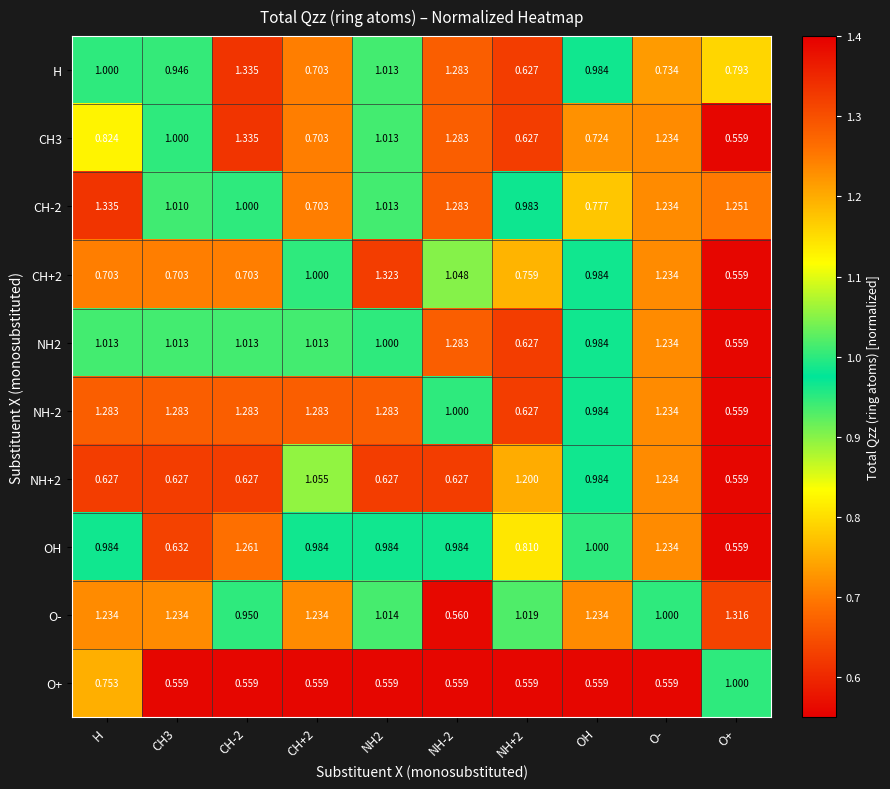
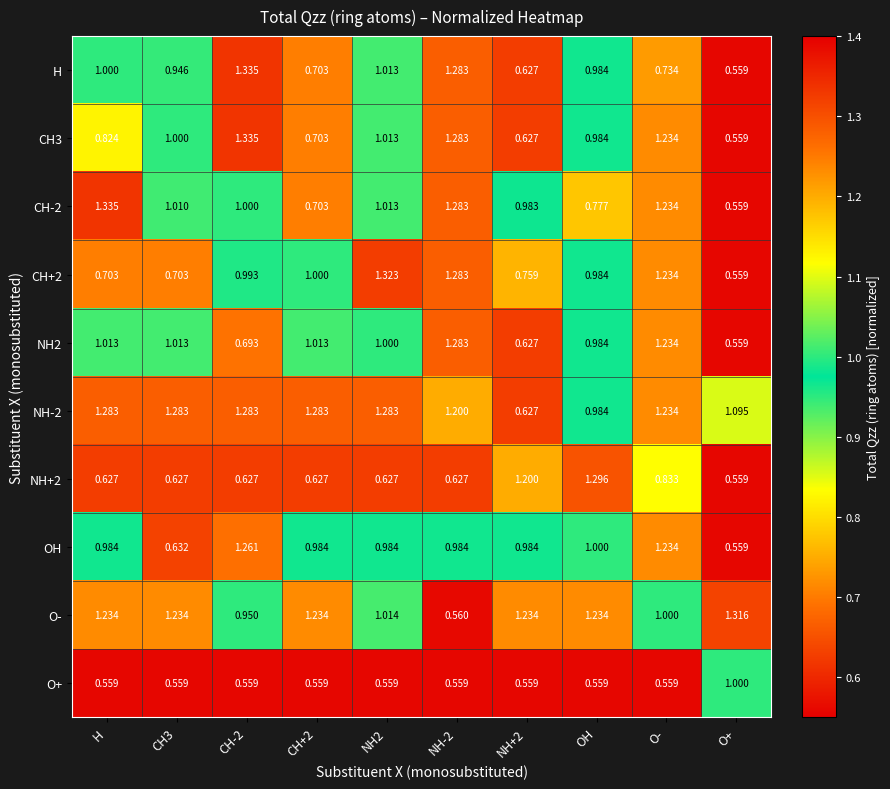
  {
    "H": {
      "H": 1.000,
      "CH3": 0.946,
      "CH-2": 1.335,
      "CH+2": 0.703,
      "NH2": 1.013,
      "NH-2": 1.283,
      "NH+2": 0.627,
      "OH": 0.984,
      "O-": 0.734,
-     "O+": 0.793
+     "O+": 0.559
    },
    "CH3": {
      "H": 0.824,
      "CH3": 1.000,
      "CH-2": 1.335,
      "CH+2": 0.703,
      "NH2": 1.013,
      "NH-2": 1.283,
      "NH+2": 0.627,
-     "OH": 0.724,
+     "OH": 0.984,
      "O-": 1.234,
      "O+": 0.559
    },
    "CH-2": {
      "H": 1.335,
      "CH3": 1.010,
      "CH-2": 1.000,
      "CH+2": 0.703,
      "NH2": 1.013,
      "NH-2": 1.283,
      "NH+2": 0.983,
      "OH": 0.777,
      "O-": 1.234,
-     "O+": 1.251
+     "O+": 0.559
    },
    "CH+2": {
      "H": 0.703,
      "CH3": 0.703,
-     "CH-2": 0.703,
+     "CH-2": 0.993,
      "CH+2": 1.000,
      "NH2": 1.323,
-     "NH-2": 1.048,
+     "NH-2": 1.283,
      "NH+2": 0.759,
      "OH": 0.984,
      "O-": 1.234,
      "O+": 0.559
    },
    "NH2": {
      "H": 1.013,
      "CH3": 1.013,
-     "CH-2": 1.013,
+     "CH-2": 0.693,
      "CH+2": 1.013,
      "NH2": 1.000,
      "NH-2": 1.283,
      "NH+2": 0.627,
      "OH": 0.984,
      "O-": 1.234,
      "O+": 0.559
    },
    "NH-2": {
      "H": 1.283,
      "CH3": 1.283,
      "CH-2": 1.283,
      "CH+2": 1.283,
      "NH2": 1.283,
-     "NH-2": 1.000,
+     "NH-2": 1.200,
      "NH+2": 0.627,
      "OH": 0.984,
      "O-": 1.234,
-     "O+": 0.559
+     "O+": 1.095
    },
    "NH+2": {
      "H": 0.627,
      "CH3": 0.627,
      "CH-2": 0.627,
-     "CH+2": 1.055,
+     "CH+2": 0.627,
      "NH2": 0.627,
      "NH-2": 0.627,
      "NH+2": 1.200,
-     "OH": 0.984,
-     "O-": 1.234,
+     "OH": 1.296,
+     "O-": 0.833,
      "O+": 0.559
    },
    "OH": {
      "H": 0.984,
      "CH3": 0.632,
      "CH-2": 1.261,
      "CH+2": 0.984,
      "NH2": 0.984,
      "NH-2": 0.984,
-     "NH+2": 0.810,
+     "NH+2": 0.984,
      "OH": 1.000,
      "O-": 1.234,
      "O+": 0.559
    },
    "O-": {
      "H": 1.234,
      "CH3": 1.234,
      "CH-2": 0.950,
      "CH+2": 1.234,
      "NH2": 1.014,
      "NH-2": 0.560,
-     "NH+2": 1.019,
+     "NH+2": 1.234,
      "OH": 1.234,
      "O-": 1.000,
      "O+": 1.316
    },
    "O+": {
-     "H": 0.753,
+     "H": 0.559,
      "CH3": 0.559,
      "CH-2": 0.559,
      "CH+2": 0.559,
      "NH2": 0.559,
      "NH-2": 0.559,
      "NH+2": 0.559,
      "OH": 0.559,
      "O-": 0.559,
      "O+": 1.000
    }
  }
